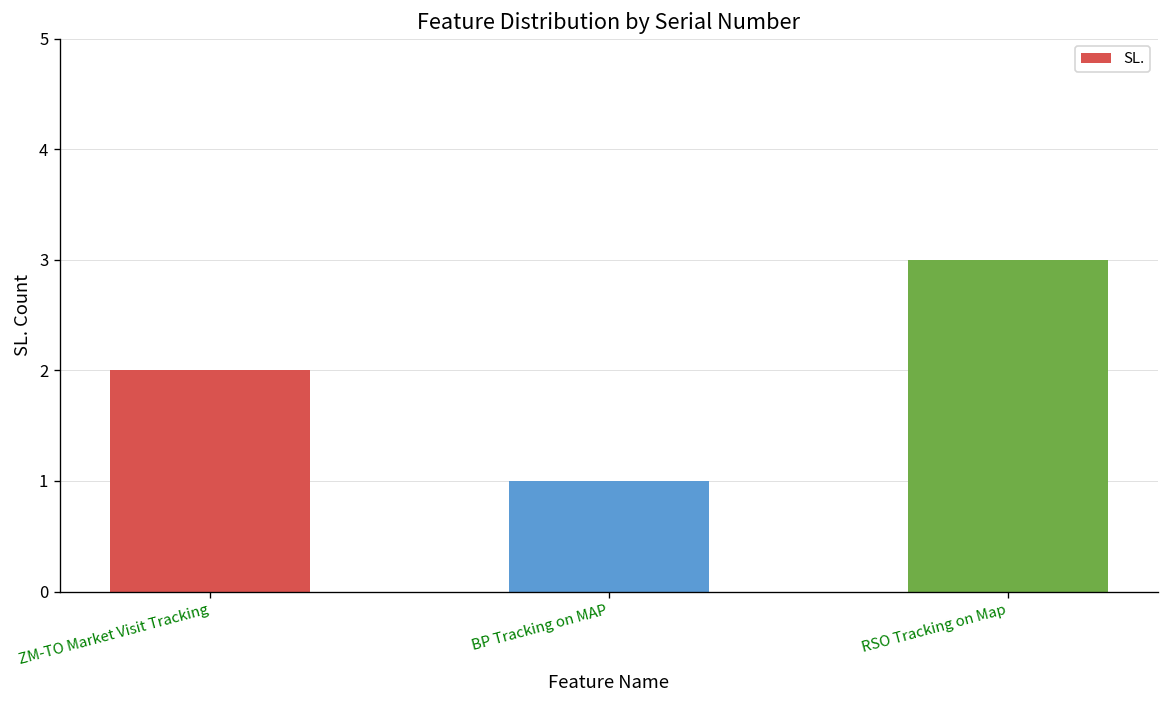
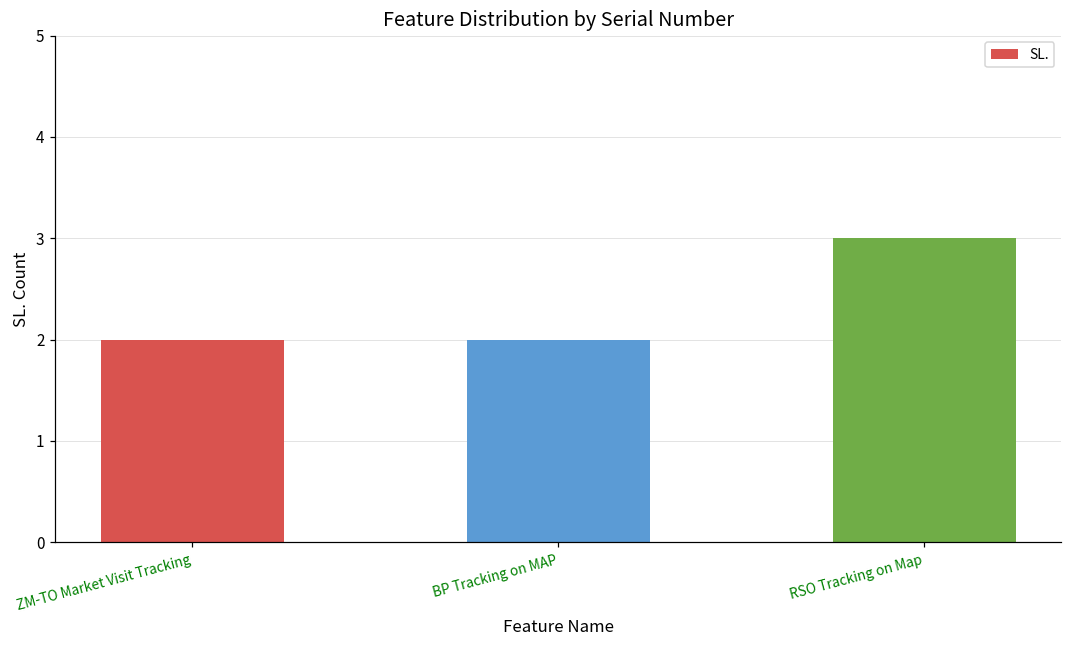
  {
    "ZM-TO Market Visit Tracking": 2,
-   "BP Tracking on MAP": 1,
+   "BP Tracking on MAP": 2,
    "RSO Tracking on Map": 3
  }
